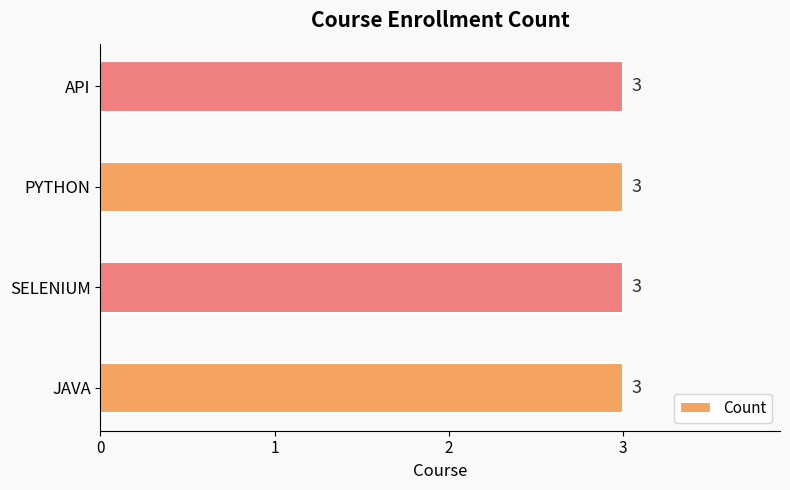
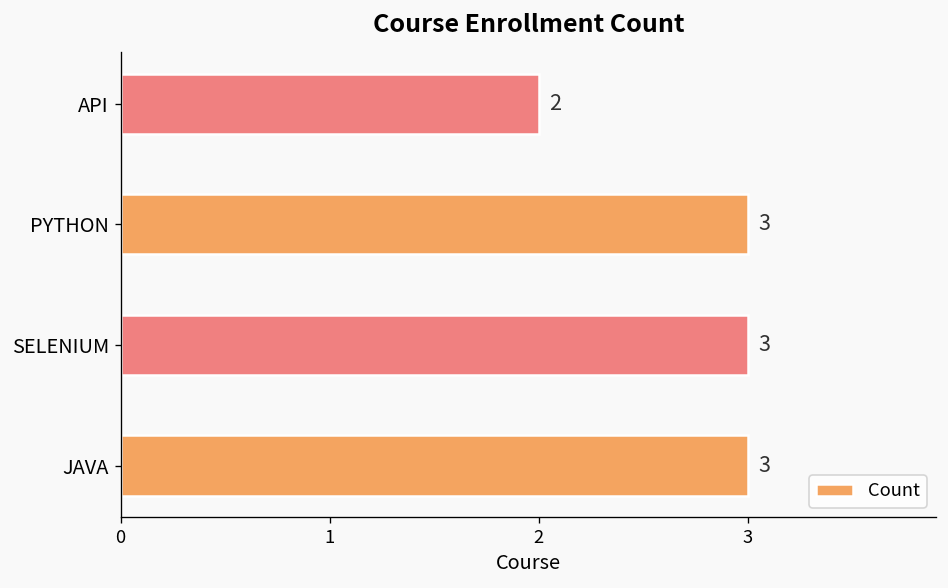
  {
-   "API": 3,
+   "API": 2,
    "PYTHON": 3,
    "SELENIUM": 3,
    "JAVA": 3
  }
